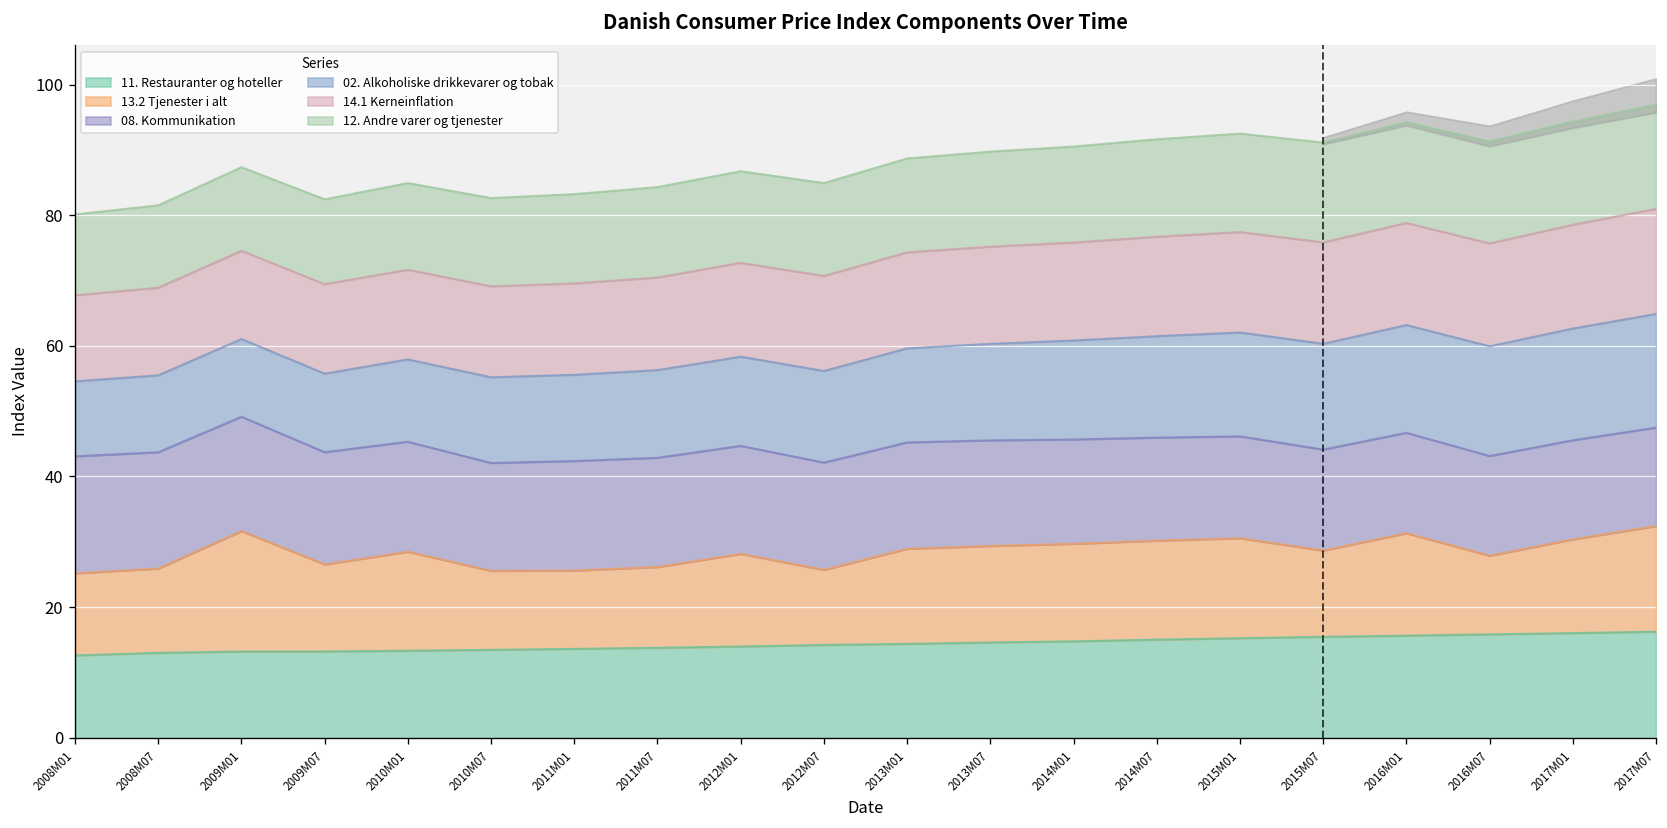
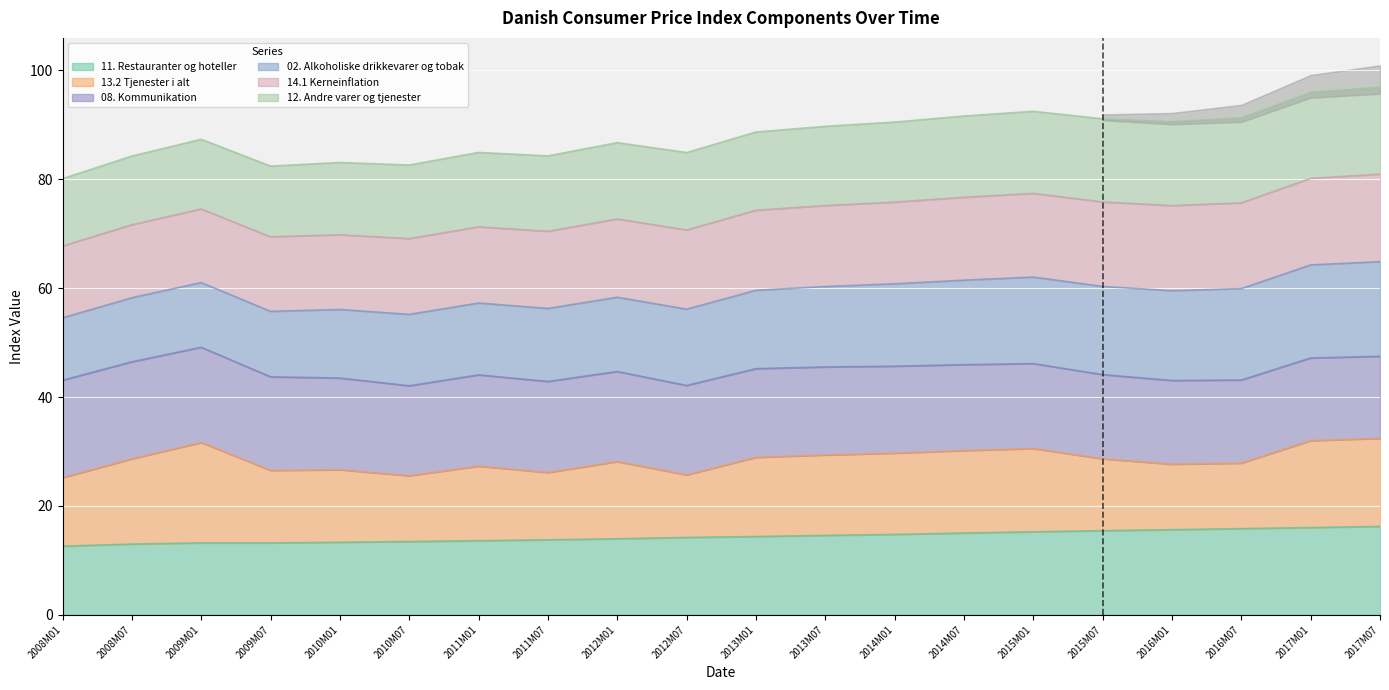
  {
    "13.2 Tjenester i alt": {
      "2008M01": 13,
-     "2008M07": 13,
+     "2008M07": 16,
      "2009M01": 18,
      "2009M07": 13,
-     "2010M01": 15,
+     "2010M01": 13,
      "2010M07": 12,
-     "2011M01": 12,
+     "2011M01": 14,
      "2011M07": 12,
      "2012M01": 14,
      "2012M07": 11,
      "2013M01": 15,
      "2013M07": 15,
      "2014M01": 15,
      "2014M07": 15,
      "2015M01": 15,
      "2015M07": 13,
-     "2016M01": 16,
+     "2016M01": 12,
      "2016M07": 12,
-     "2017M01": 14,
+     "2017M01": 16,
      "2017M07": 16
    }
  }
